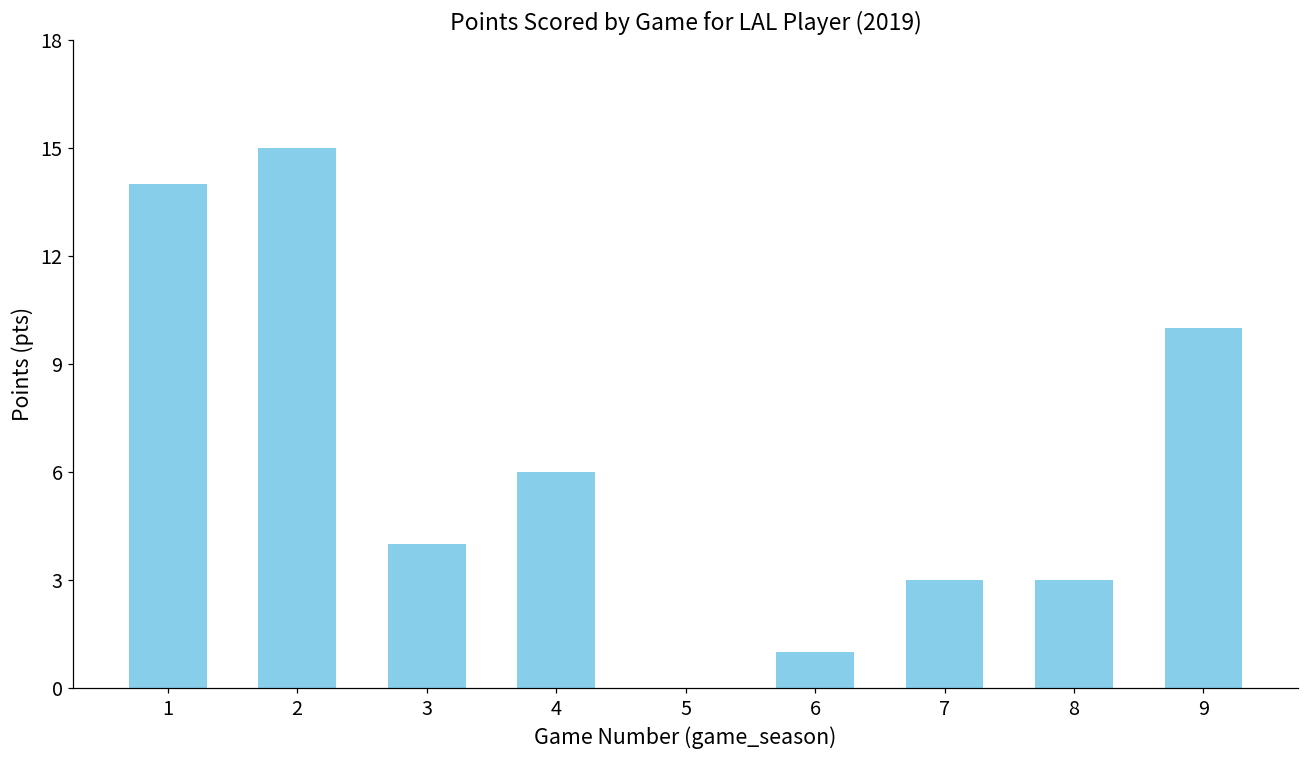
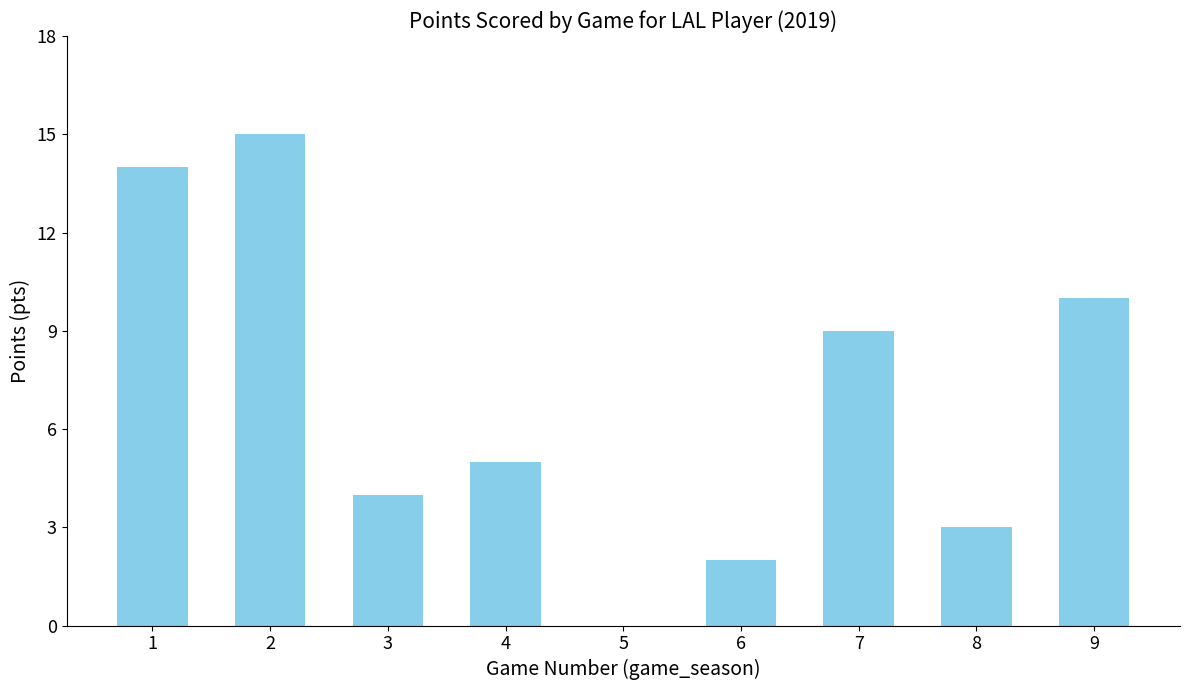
  {
    "1": 14,
    "2": 15,
    "3": 4,
-   "4": 6,
+   "4": 5,
    "5": 0,
-   "6": 1,
-   "7": 3,
+   "6": 2,
+   "7": 9,
    "8": 3,
    "9": 10
  }
